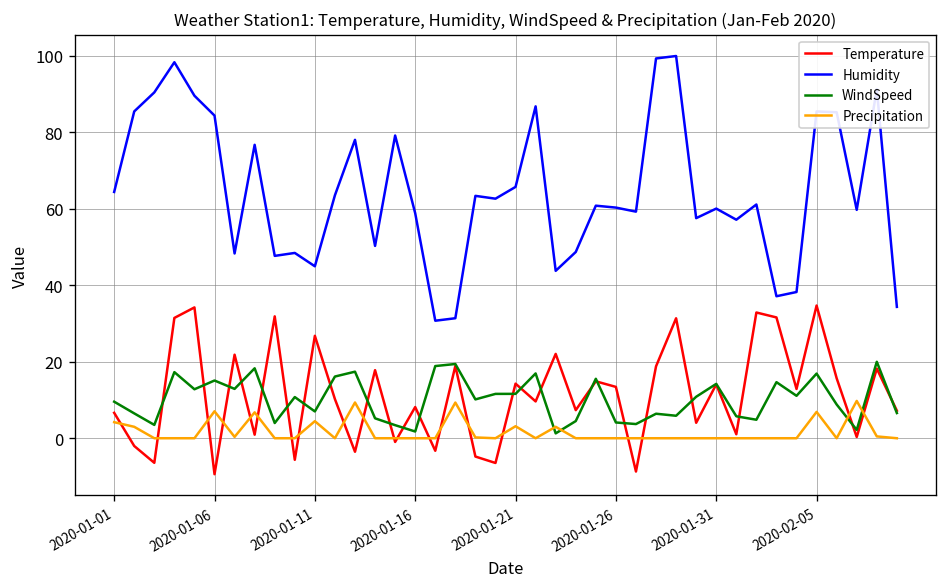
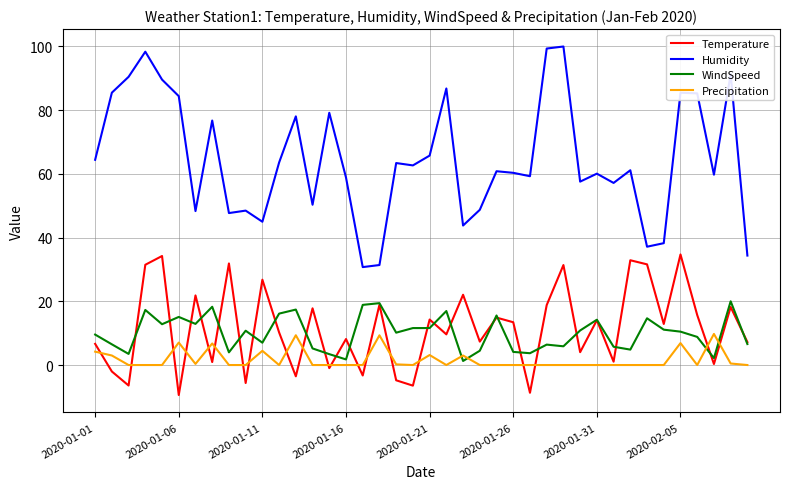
  {
    "Temperature": {
      "2020-01-01": 7,
      "2020-01-06": -9,
      "2020-01-11": 27,
      "2020-01-16": 8,
      "2020-01-21": 14,
      "2020-01-26": 13,
      "2020-02-05": 35
    },
    "Humidity": {
      "2020-01-01": 64,
      "2020-01-06": 84,
      "2020-01-11": 45,
      "2020-01-16": 59,
      "2020-01-21": 66,
      "2020-01-26": 60,
      "2020-01-31": 60
    },
    "WindSpeed": {
      "2020-01-01": 10,
      "2020-01-06": 15,
      "2020-01-11": 7,
      "2020-01-16": 2,
      "2020-01-21": 12,
      "2020-01-26": 4,
-     "2020-02-05": 17
+     "2020-02-05": 10
    },
    "Precipitation": {
      "2020-01-01": 4,
      "2020-01-06": 7,
      "2020-01-11": 4,
      "2020-01-16": 0,
      "2020-01-21": 3,
      "2020-01-26": 0,
      "2020-01-31": 0,
      "2020-02-05": 7
    }
  }
